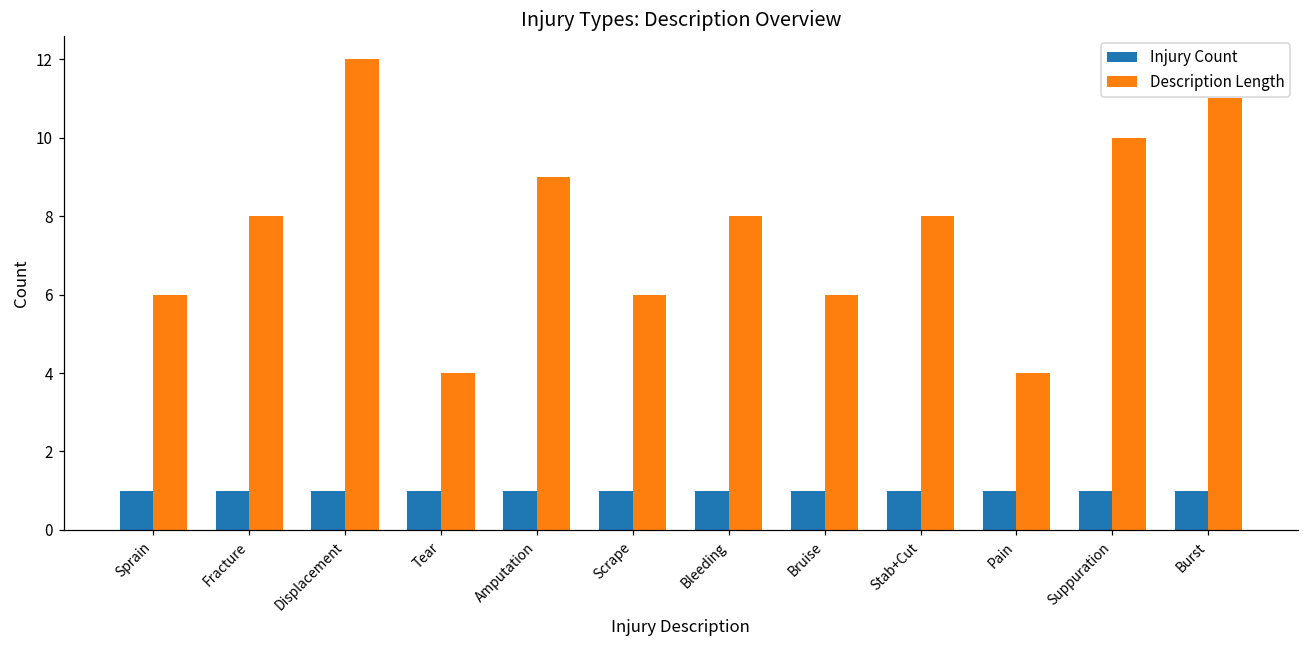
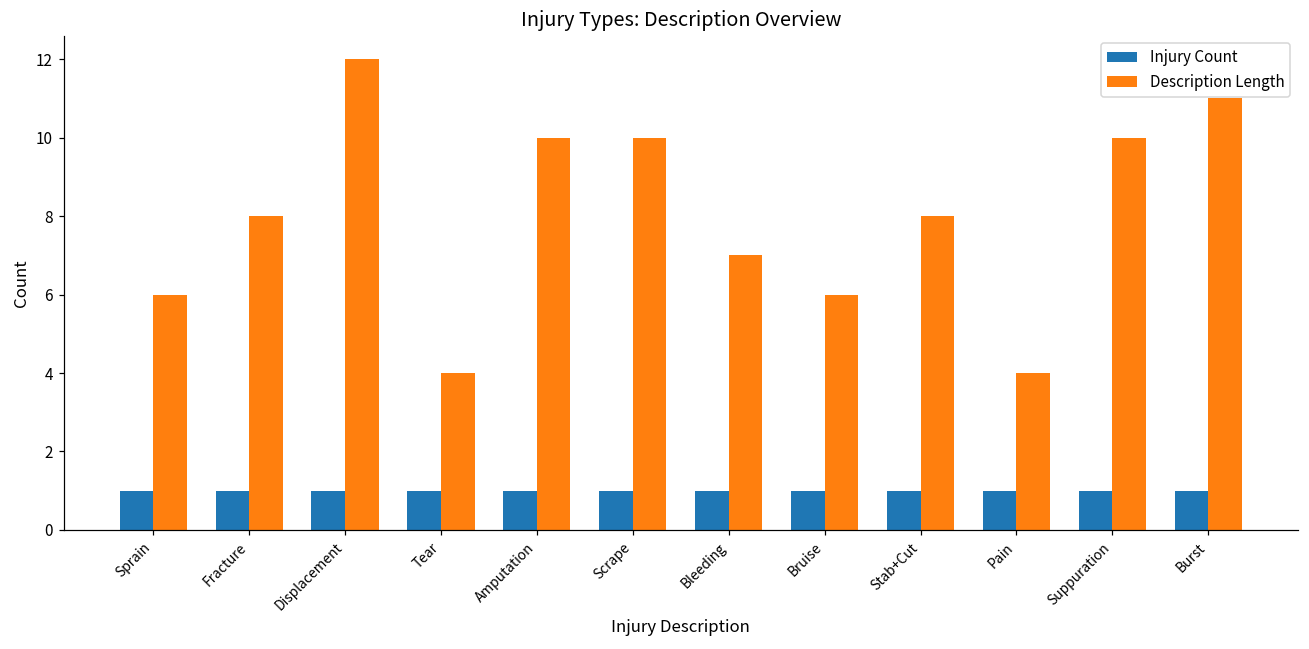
  {
    "Injury Count": {
      "Sprain": 1,
      "Fracture": 1,
      "Displacement": 1,
      "Tear": 1,
      "Amputation": 1,
      "Scrape": 1,
      "Bleeding": 1,
      "Bruise": 1,
      "Stab+Cut": 1,
      "Pain": 1,
      "Suppuration": 1,
      "Burst": 1
    },
    "Description Length": {
      "Sprain": 6,
      "Fracture": 8,
      "Displacement": 12,
      "Tear": 4,
-     "Amputation": 9,
-     "Scrape": 6,
-     "Bleeding": 8,
+     "Amputation": 10,
+     "Scrape": 10,
+     "Bleeding": 7,
      "Bruise": 6,
      "Stab+Cut": 8,
      "Pain": 4,
      "Suppuration": 10,
      "Burst": 11
    }
  }
